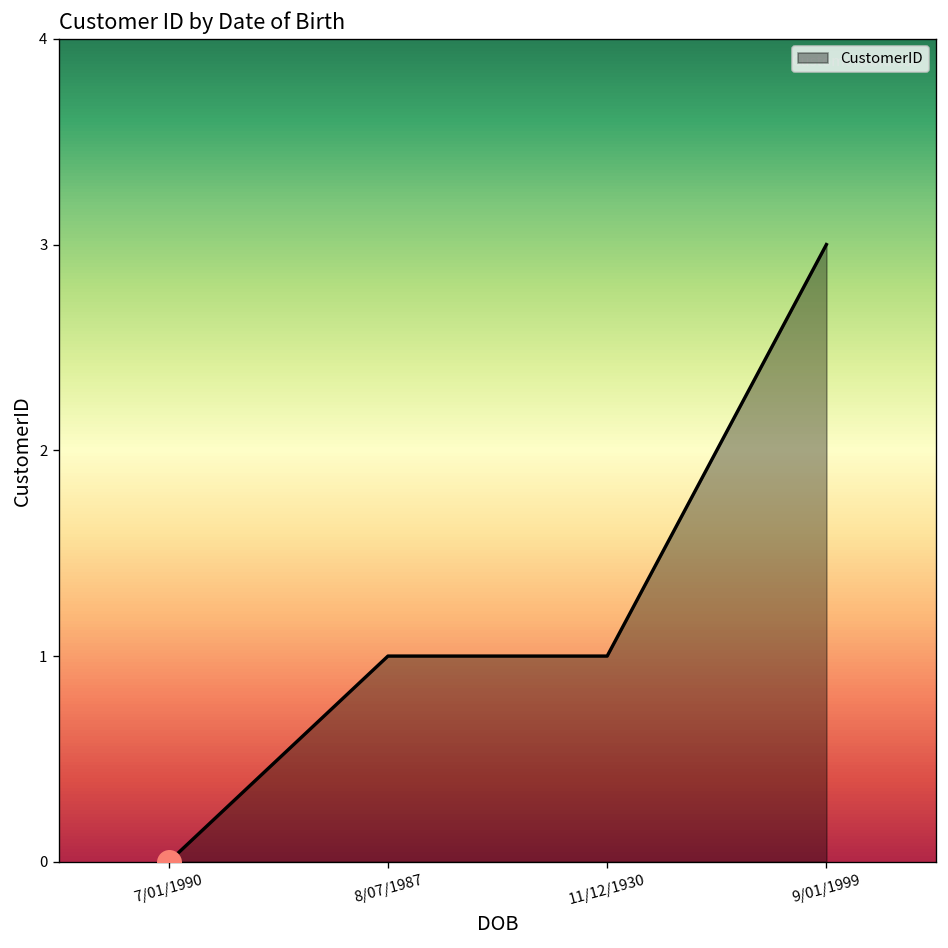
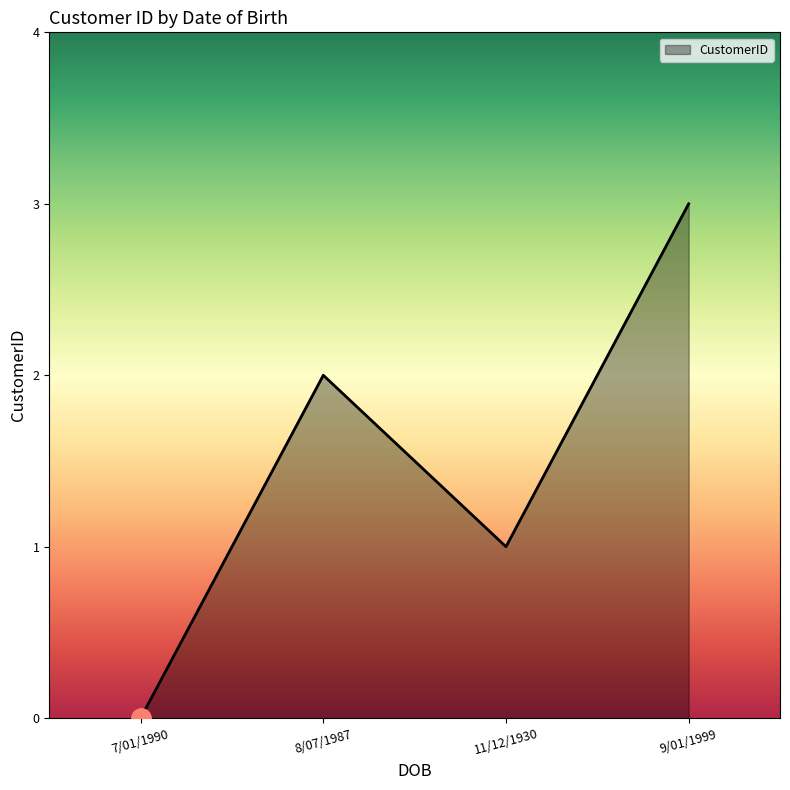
  {
    "CustomerID": {
-     "8/07/1987": 1,
+     "8/07/1987": 2,
      "11/12/1930": 1,
      "9/01/1999": 3
    }
  }
